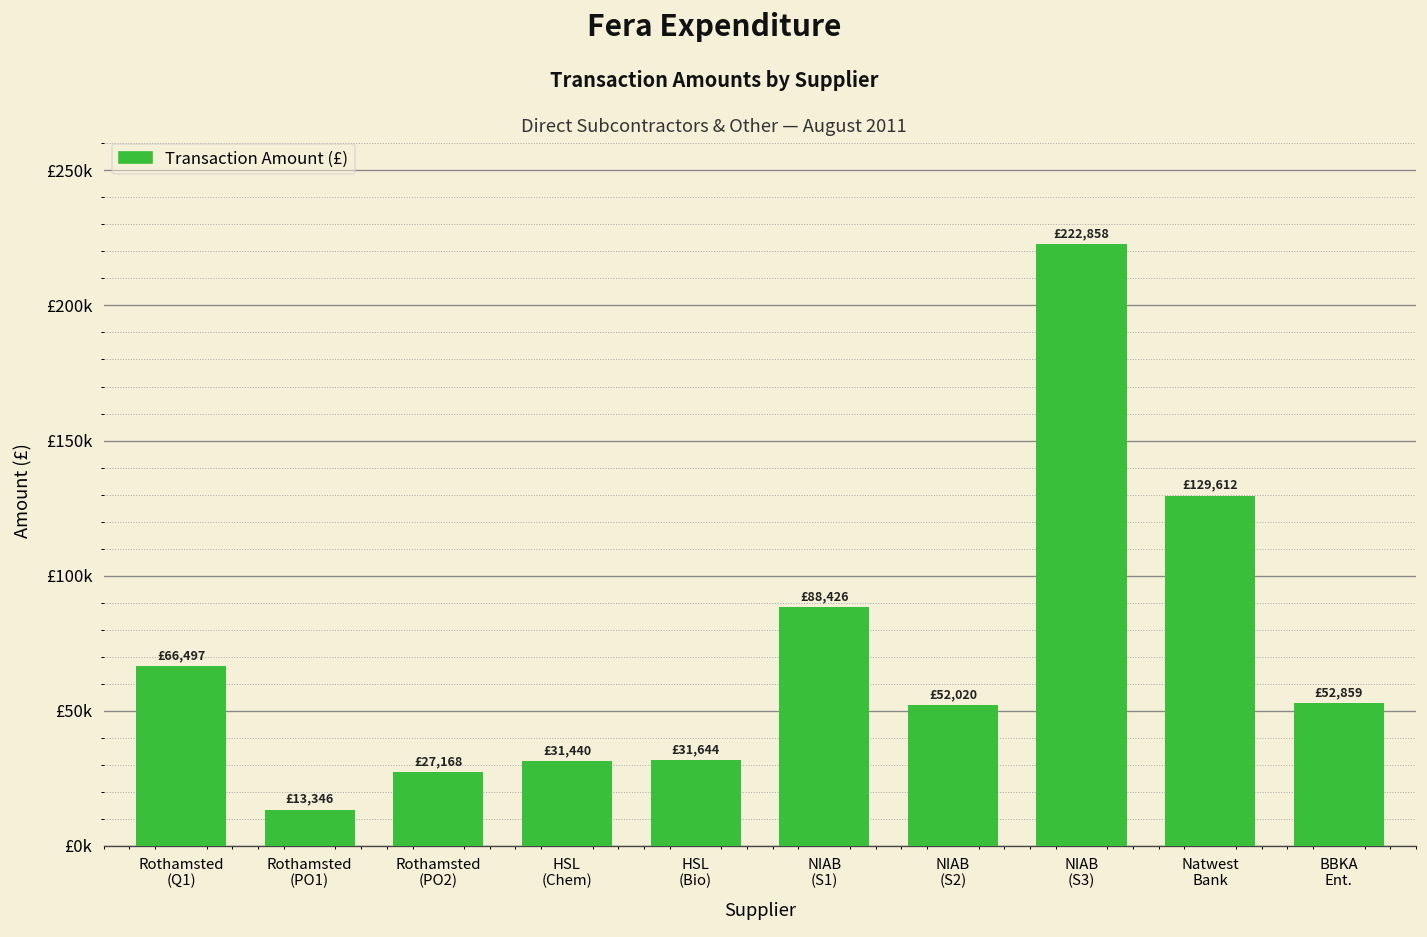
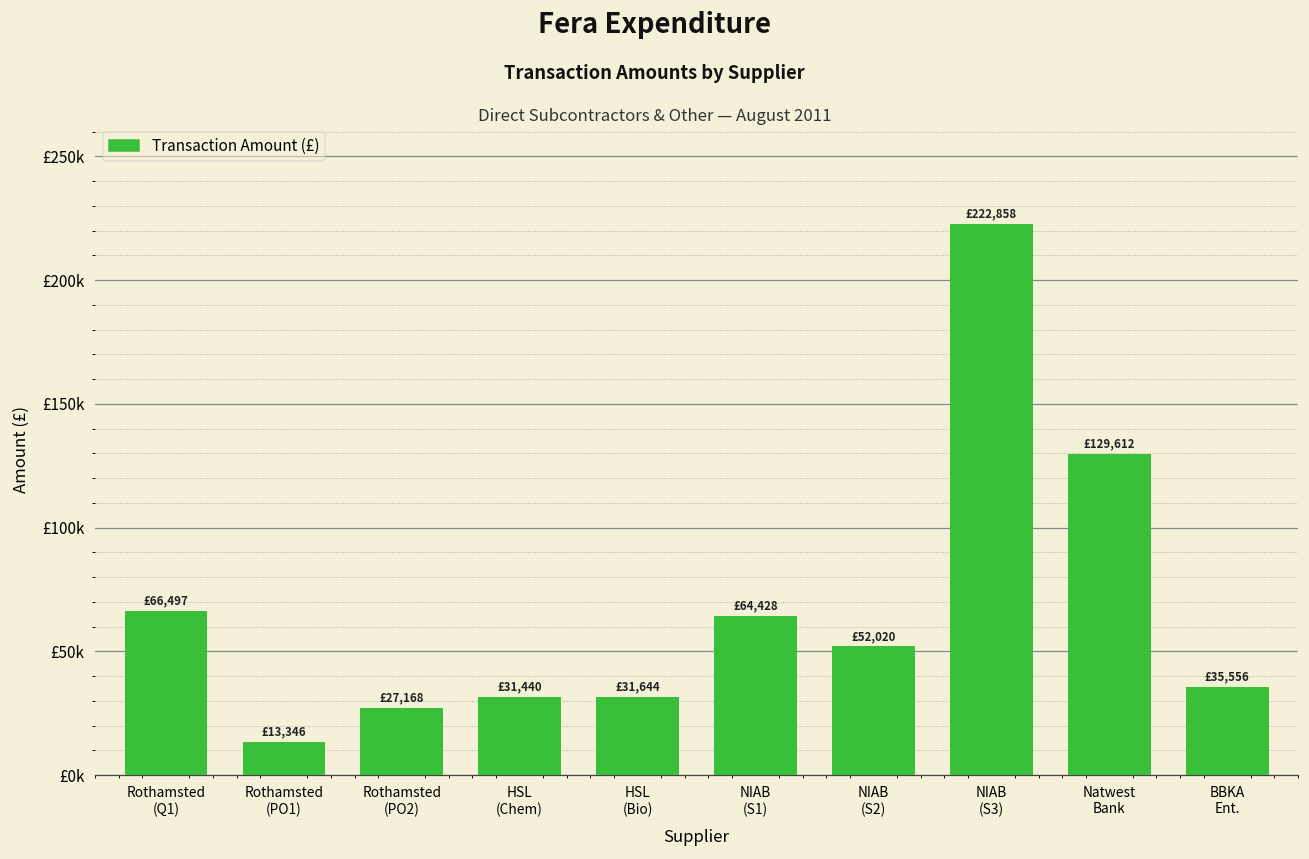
  {
    "Rothamsted (Q1)": "£66,497",
    "Rothamsted (PO1)": "£13,346",
    "Rothamsted (PO2)": "£27,168",
    "HSL (Chem)": "£31,440",
    "HSL (Bio)": "£31,644",
-   "NIAB (S1)": "£88,426",
+   "NIAB (S1)": "£64,428",
    "NIAB (S2)": "£52,020",
    "NIAB (S3)": "£222,858",
    "Natwest Bank": "£129,612",
-   "BBKA Ent.": "£52,859"
+   "BBKA Ent.": "£35,556"
  }
